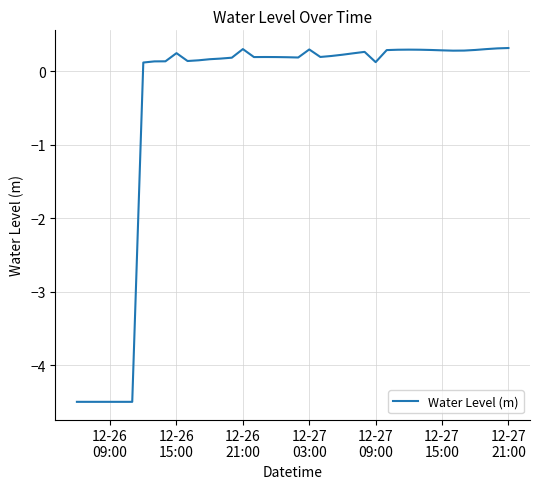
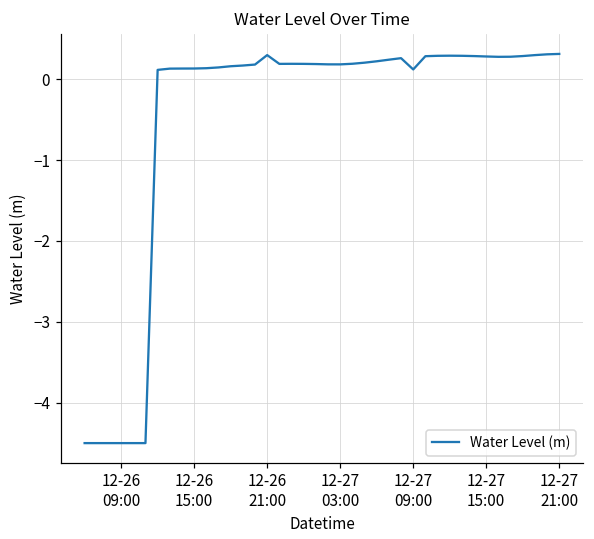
  {
    "12-26 09:00": -4.5,
-   "12-26 15:00": 0.2,
+   "12-26 15:00": 0.1,
    "12-26 21:00": 0.3,
-   "12-27 03:00": 0.3,
+   "12-27 03:00": 0.2,
    "12-27 09:00": 0.1,
    "12-27 15:00": 0.3,
    "12-27 21:00": 0.3
  }
